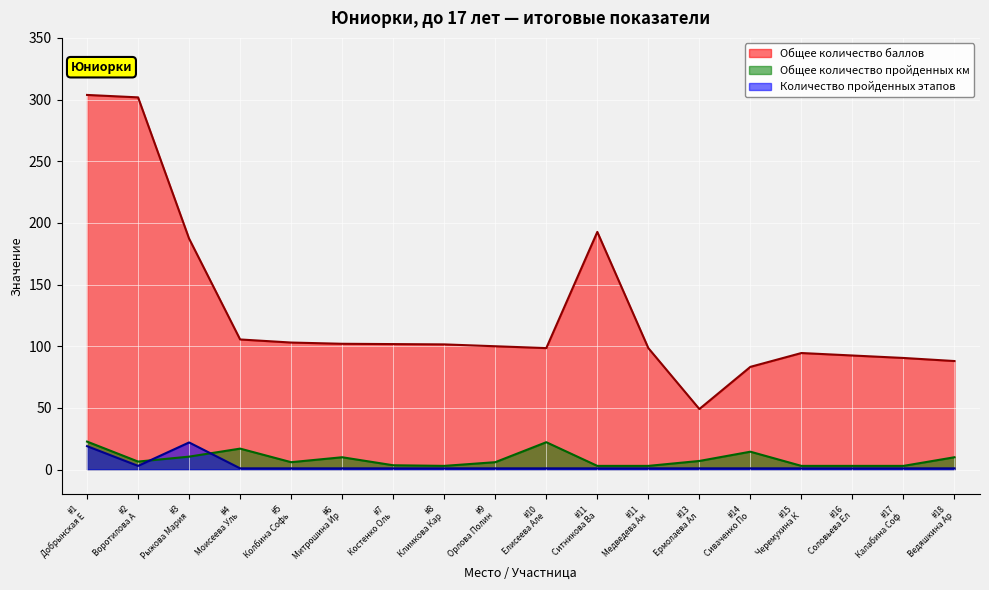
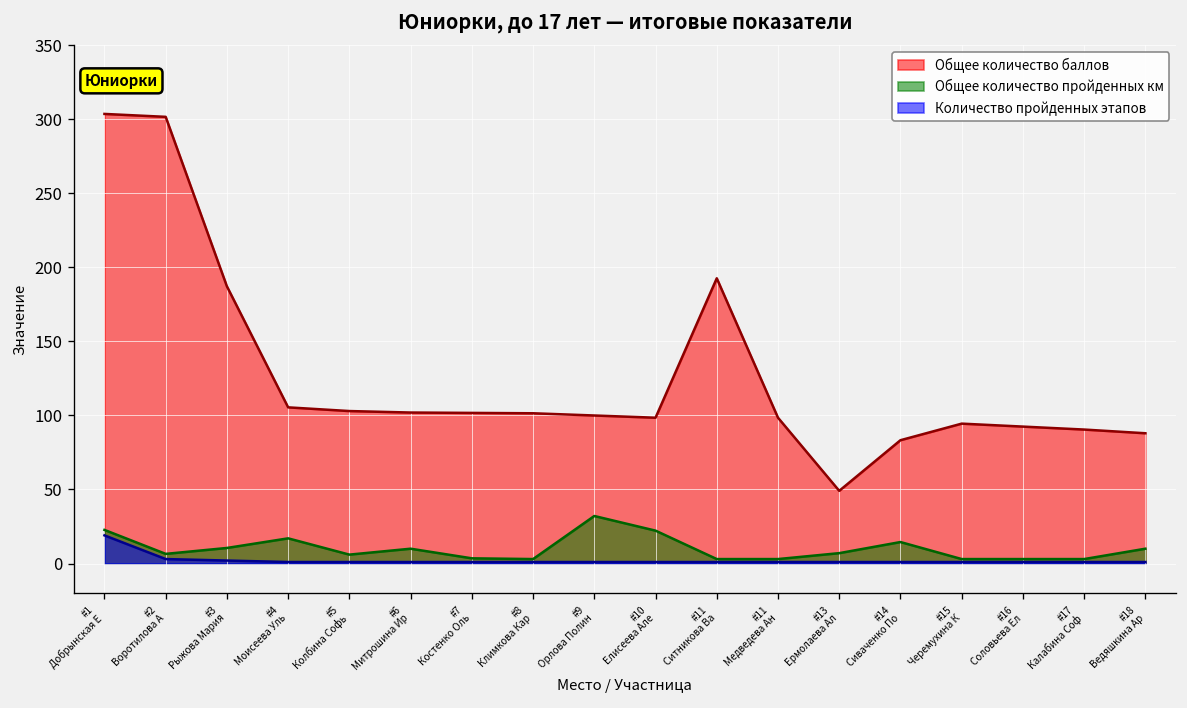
  {
    "Общее количество баллов": {
      "#1 Добрынская Е": 304,
      "#2 Воротилова А": 302,
      "#3 Рыжова Мария": 187,
      "#4 Моисеева Уль": 106,
      "#5 Колбина Софь": 103,
      "#6 Митрошина Ир": 102,
      "#7 Костенко Оль": 102,
      "#8 Климкова Кар": 102,
      "#9 Орлова Полин": 100,
      "#10 Елисеева Але": 99,
      "#11 Ситникова Ва": 193,
      "#11 Медведева Ан": 99,
      "#13 Ермолаева Ал": 49,
      "#14 Сиваченко По": 83,
      "#15 Черемухина К": 95,
      "#16 Соловьева Ел": 93,
      "#17 Калабина Соф": 91,
      "#18 Ведяшкина Ар": 88
    },
    "Общее количество пройденных км": {
      "#1 Добрынская Е": 23,
      "#2 Воротилова А": 7,
      "#3 Рыжова Мария": 11,
      "#4 Моисеева Уль": 17,
      "#5 Колбина Софь": 6,
      "#6 Митрошина Ир": 10,
      "#7 Костенко Оль": 4,
-     "#9 Орлова Полин": 6,
+     "#9 Орлова Полин": 32,
      "#10 Елисеева Але": 22,
      "#13 Ермолаева Ал": 7,
      "#14 Сиваченко По": 15,
      "#18 Ведяшкина Ар": 10
    },
    "Количество пройденных этапов": {
      "#1 Добрынская Е": 19,
      "#2 Воротилова А": 3,
-     "#3 Рыжова Мария": 22,
+     "#3 Рыжова Мария": 2,
      "#4 Моисеева Уль": 1,
      "#5 Колбина Софь": 1,
      "#6 Митрошина Ир": 1,
      "#7 Костенко Оль": 1,
      "#9 Орлова Полин": 1,
      "#10 Елисеева Але": 1,
      "#13 Ермолаева Ал": 1,
      "#14 Сиваченко По": 1,
      "#18 Ведяшкина Ар": 1
    }
  }
